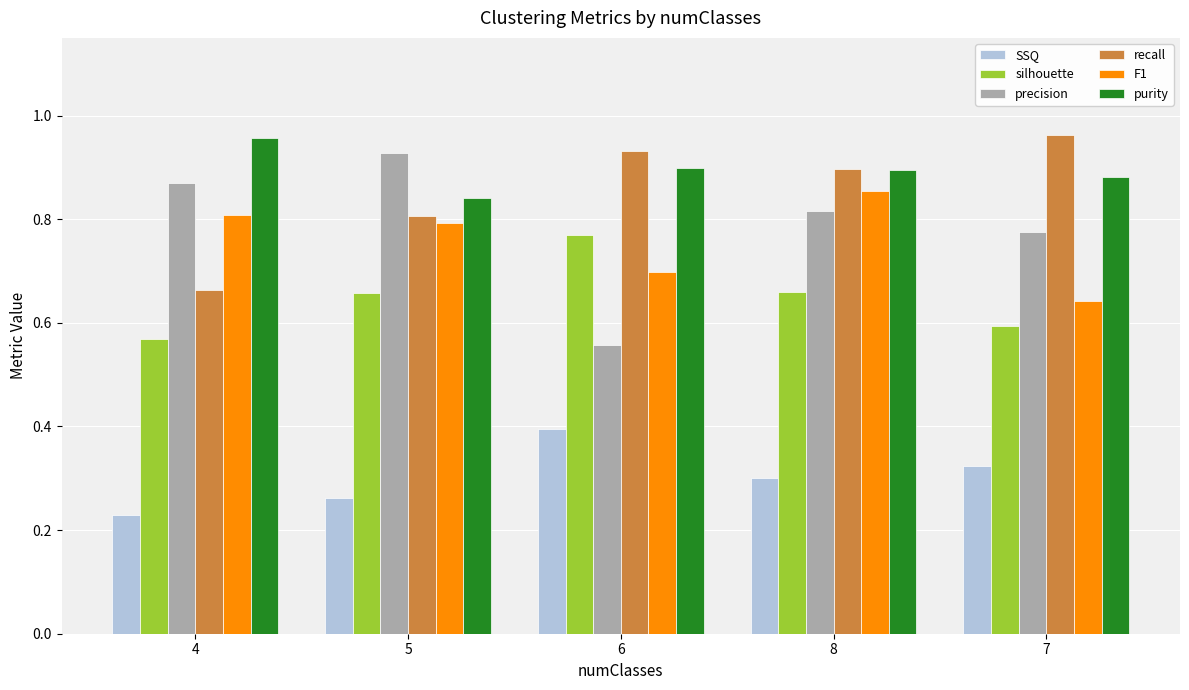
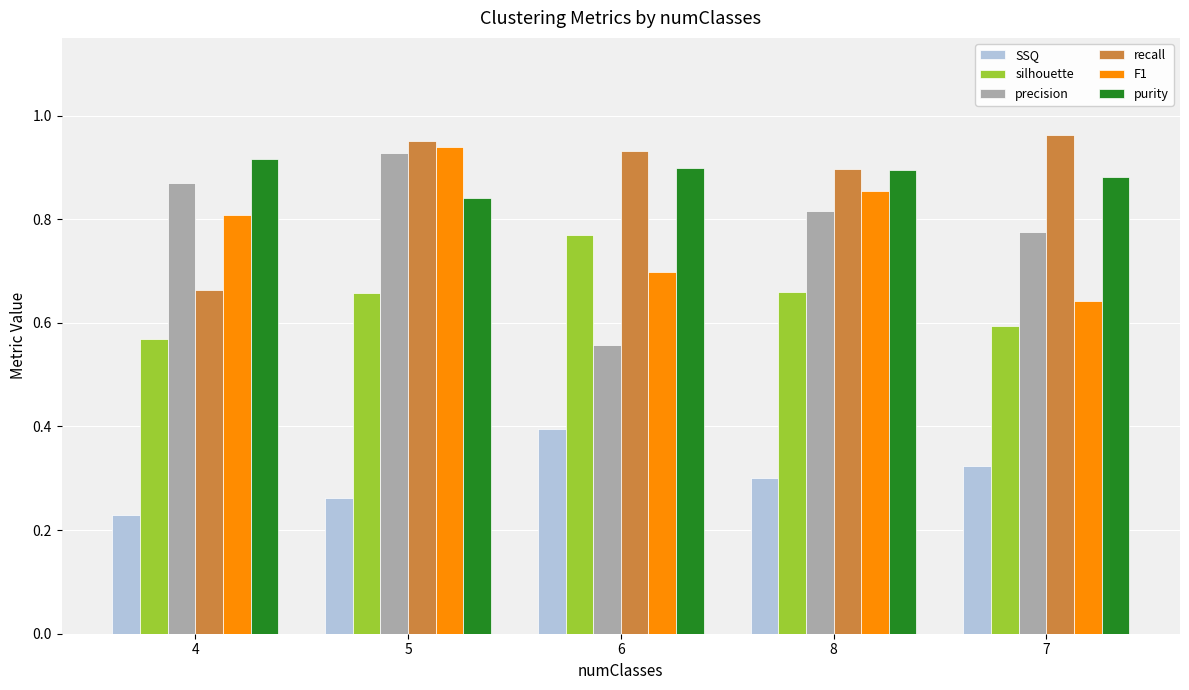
  {
    "silhouette": {
      "4": 0.57,
      "5": 0.66,
      "6": 0.77,
      "8": 0.66,
      "7": 0.59
    },
    "recall": {
      "4": 0.66,
-     "5": 0.81,
+     "5": 0.95,
      "6": 0.93,
      "8": 0.90,
      "7": 0.96
    },
    "F1": {
      "4": 0.81,
-     "5": 0.79,
+     "5": 0.94,
      "6": 0.70,
      "8": 0.85,
      "7": 0.64
    },
    "purity": {
-     "4": 0.96,
+     "4": 0.92,
      "5": 0.84,
      "6": 0.90,
      "8": 0.90,
      "7": 0.88
    }
  }
